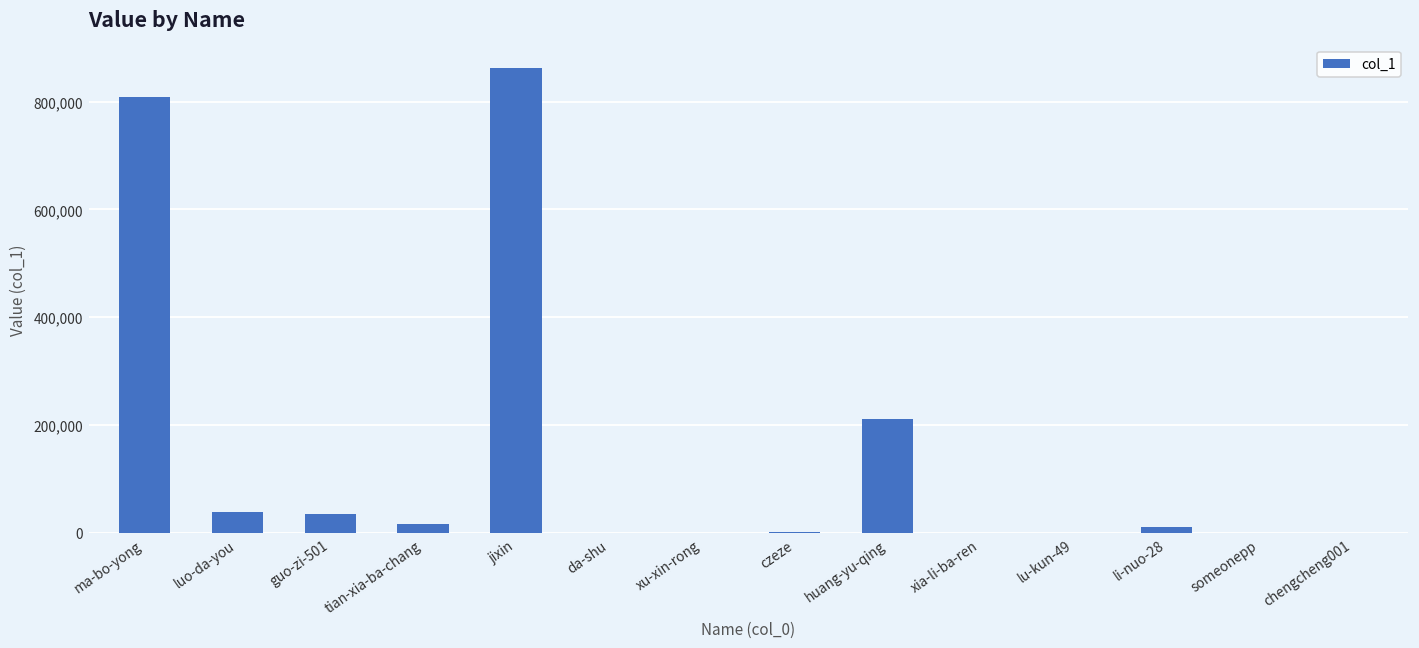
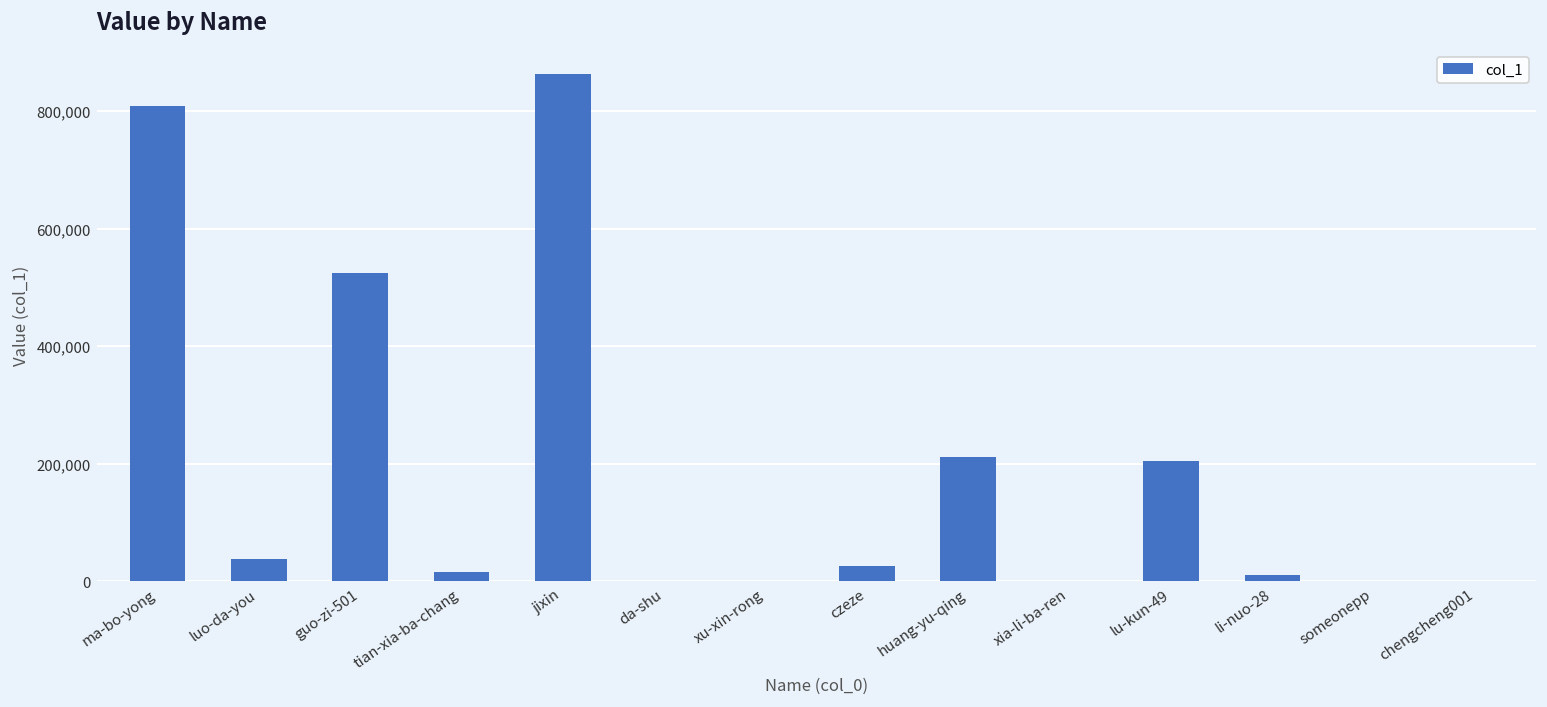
  {
    "ma-bo-yong": "810,000",
    "luo-da-you": "40,000",
-   "guo-zi-501": "40,000",
+   "guo-zi-501": "520,000",
    "tian-xia-ba-chang": "20,000",
    "jixin": "860,000",
-   "czeze": "0",
+   "czeze": "30,000",
    "huang-yu-qing": "210,000",
-   "lu-kun-49": "0",
+   "lu-kun-49": "200,000",
    "li-nuo-28": "10,000"
  }
